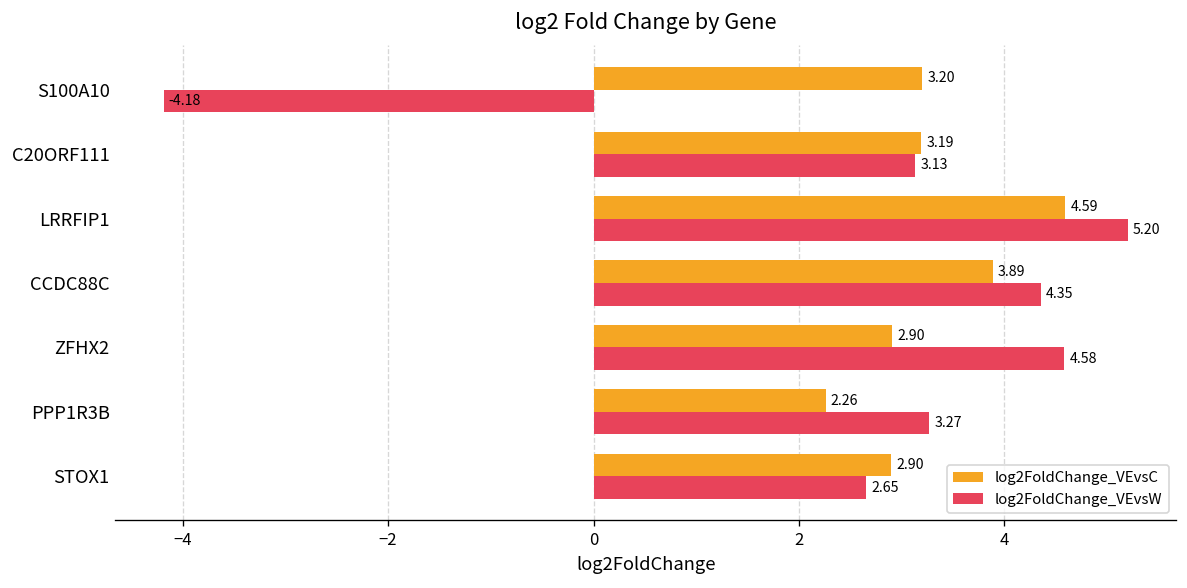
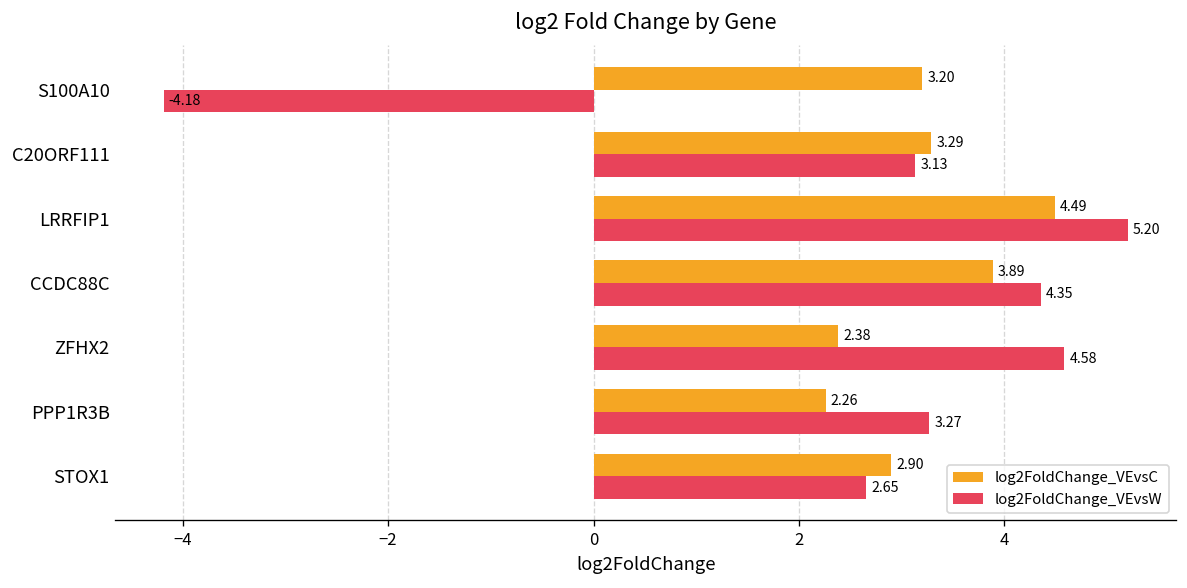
  {
    "log2FoldChange_VEvsC": {
      "S100A10": 3.20,
-     "C20ORF111": 3.19,
-     "LRRFIP1": 4.59,
+     "C20ORF111": 3.29,
+     "LRRFIP1": 4.49,
      "CCDC88C": 3.89,
-     "ZFHX2": 2.90,
+     "ZFHX2": 2.38,
      "PPP1R3B": 2.26,
      "STOX1": 2.90
    },
    "log2FoldChange_VEvsW": {
      "S100A10": -4.18,
      "C20ORF111": 3.13,
      "LRRFIP1": 5.20,
      "CCDC88C": 4.35,
      "ZFHX2": 4.58,
      "PPP1R3B": 3.27,
      "STOX1": 2.65
    }
  }
